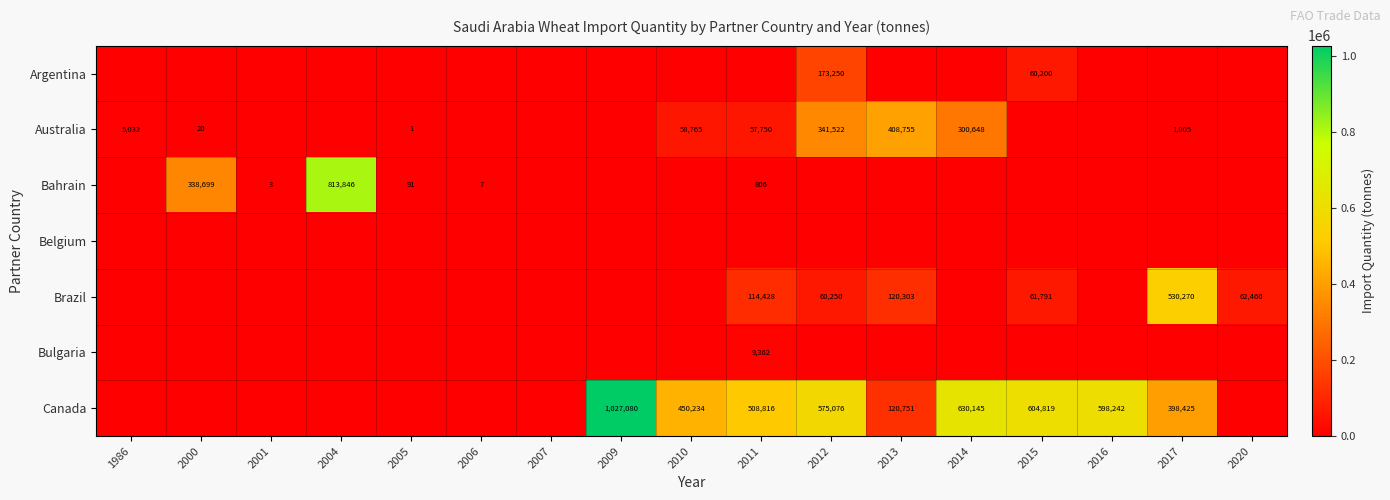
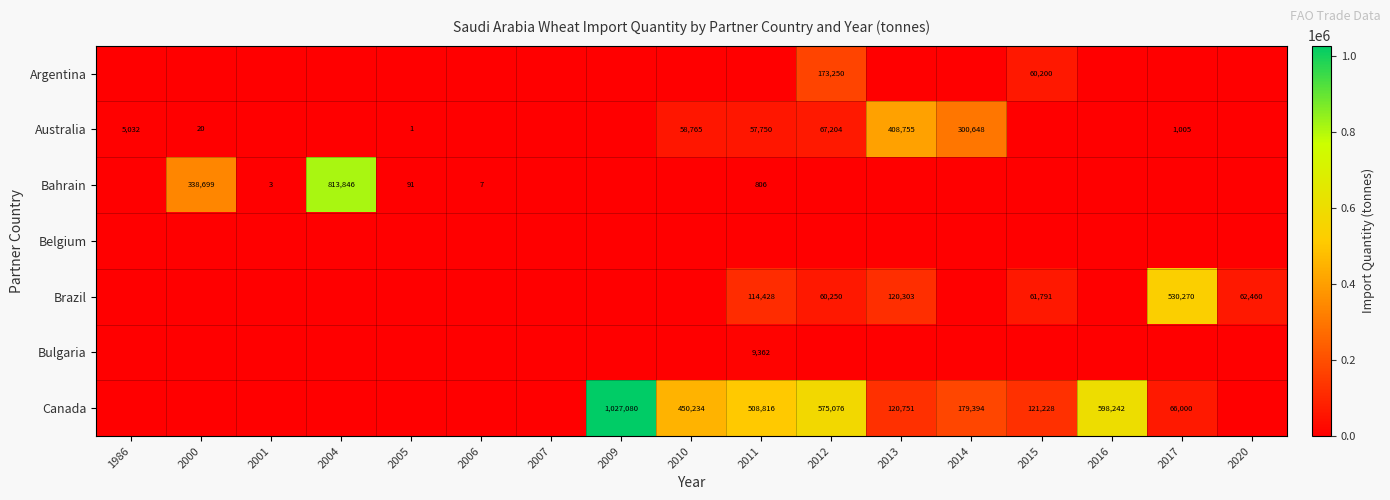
  {
    "Argentina": {
      "2012": "173,250",
      "2015": "60,200"
    },
    "Australia": {
      "1986": "5,032",
      "2000": "20",
      "2005": "1",
      "2010": "58,765",
      "2011": "57,750",
-     "2012": "341,522",
+     "2012": "67,204",
      "2013": "408,755",
      "2014": "300,648",
      "2017": "1,005"
    },
    "Bahrain": {
      "2000": "338,699",
      "2001": "3",
      "2004": "813,846",
      "2005": "91",
      "2006": "7",
      "2011": "806"
    },
    "Brazil": {
      "2011": "114,428",
      "2012": "60,250",
      "2013": "120,303",
      "2015": "61,791",
      "2017": "530,270",
      "2020": "62,460"
    },
    "Bulgaria": {
      "2011": "9,362"
    },
    "Canada": {
      "2009": "1,027,080",
      "2010": "450,234",
      "2011": "508,816",
      "2012": "575,076",
      "2013": "120,751",
-     "2014": "630,145",
-     "2015": "604,819",
+     "2014": "179,394",
+     "2015": "121,228",
      "2016": "598,242",
-     "2017": "398,425"
+     "2017": "66,000"
    }
  }
